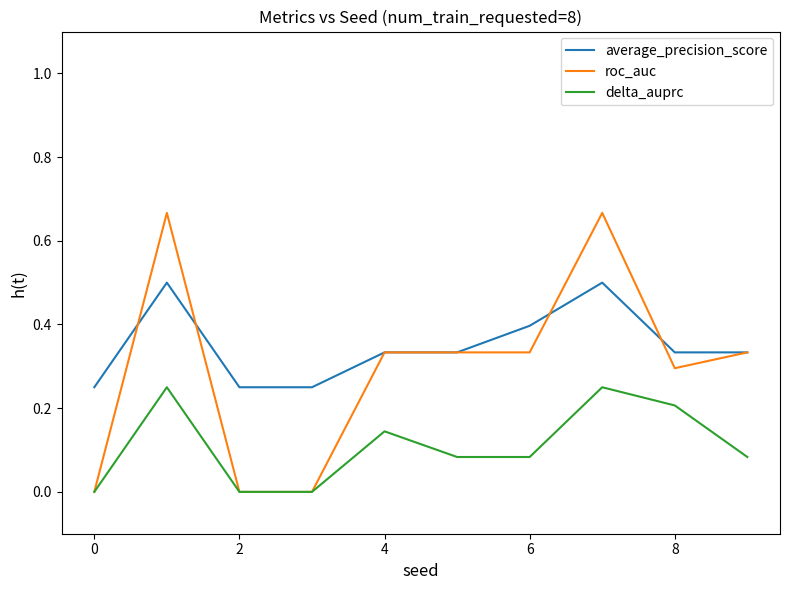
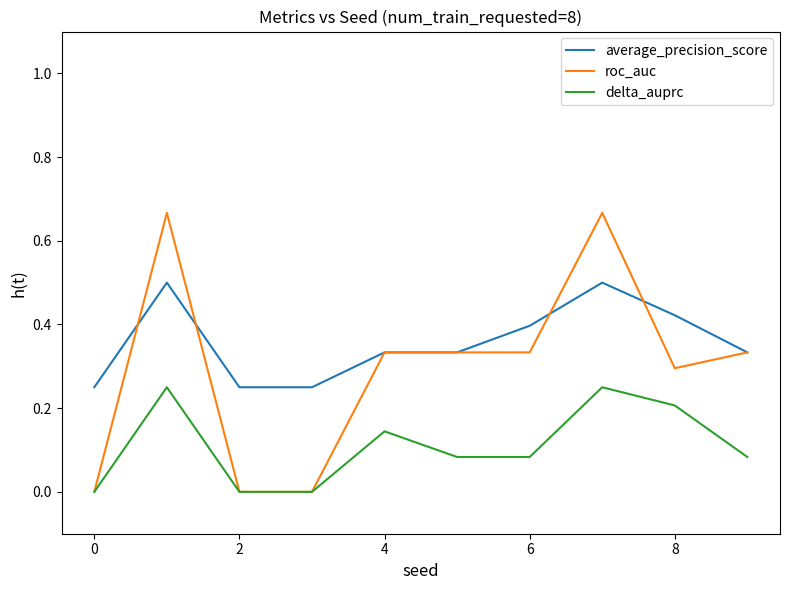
  {
    "average_precision_score": {
      "0": 0.25,
      "2": 0.25,
      "6": 0.40,
-     "8": 0.33
+     "8": 0.42
    },
    "roc_auc": {
      "6": 0.33,
      "8": 0.30
    },
    "delta_auprc": {
      "4": 0.14,
      "6": 0.08,
      "8": 0.21
    }
  }
